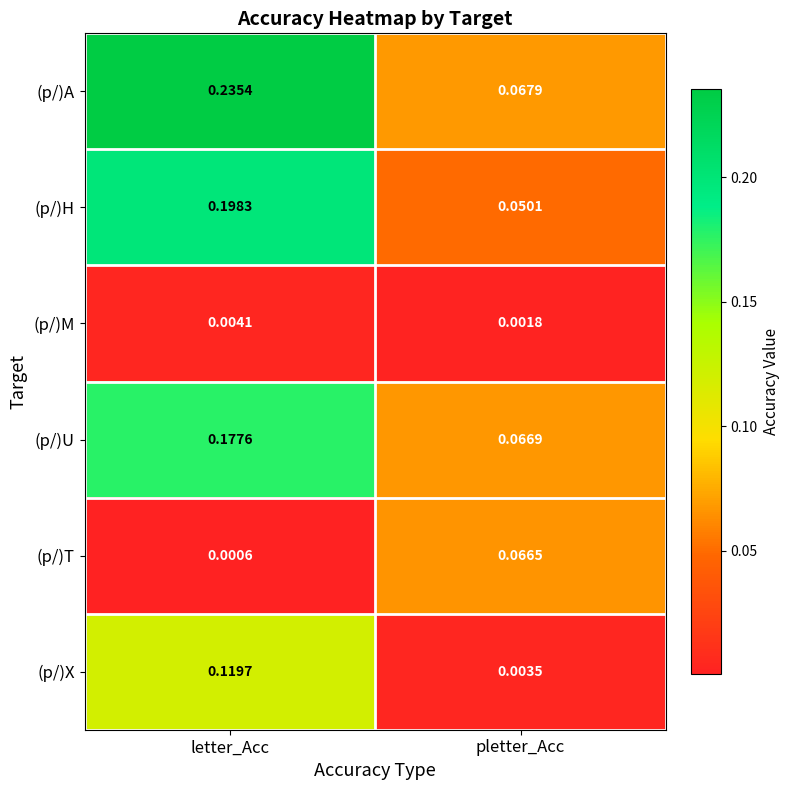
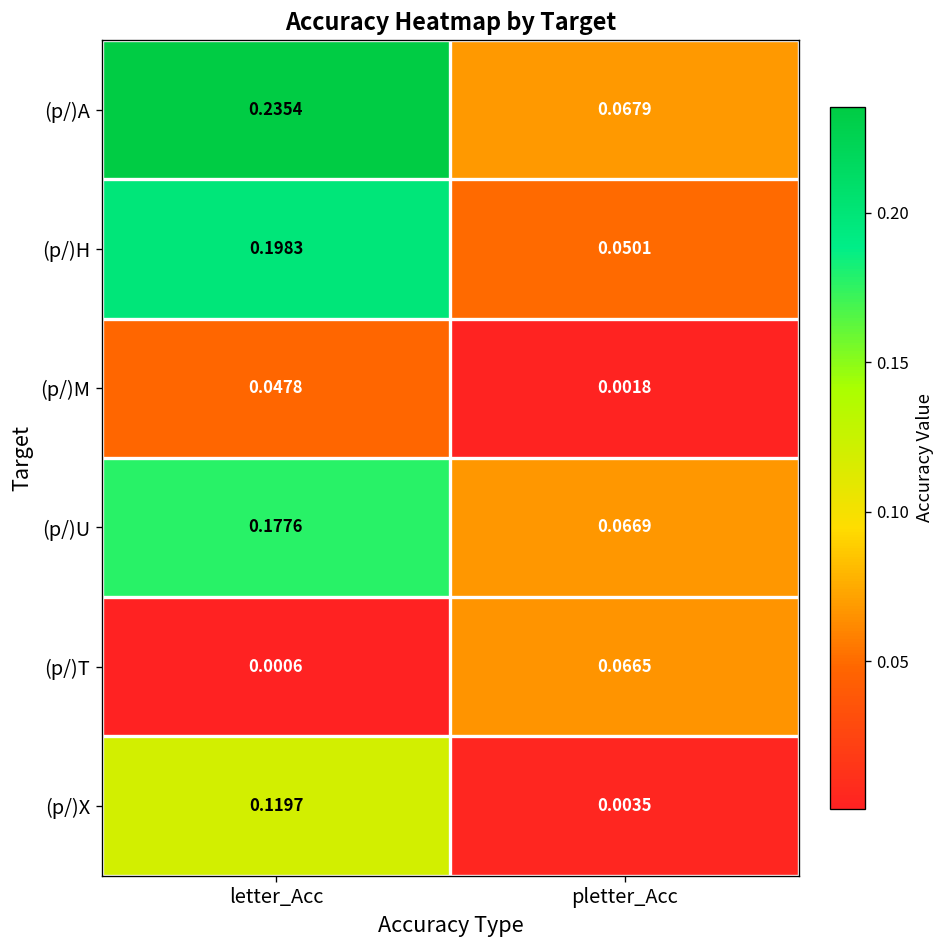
  {
    "(p/)A": {
      "letter_Acc": 0.2354,
      "pletter_Acc": 0.0679
    },
    "(p/)H": {
      "letter_Acc": 0.1983,
      "pletter_Acc": 0.0501
    },
    "(p/)M": {
-     "letter_Acc": 0.0041,
+     "letter_Acc": 0.0478,
      "pletter_Acc": 0.0018
    },
    "(p/)U": {
      "letter_Acc": 0.1776,
      "pletter_Acc": 0.0669
    },
    "(p/)T": {
      "letter_Acc": 0.0006,
      "pletter_Acc": 0.0665
    },
    "(p/)X": {
      "letter_Acc": 0.1197,
      "pletter_Acc": 0.0035
    }
  }
